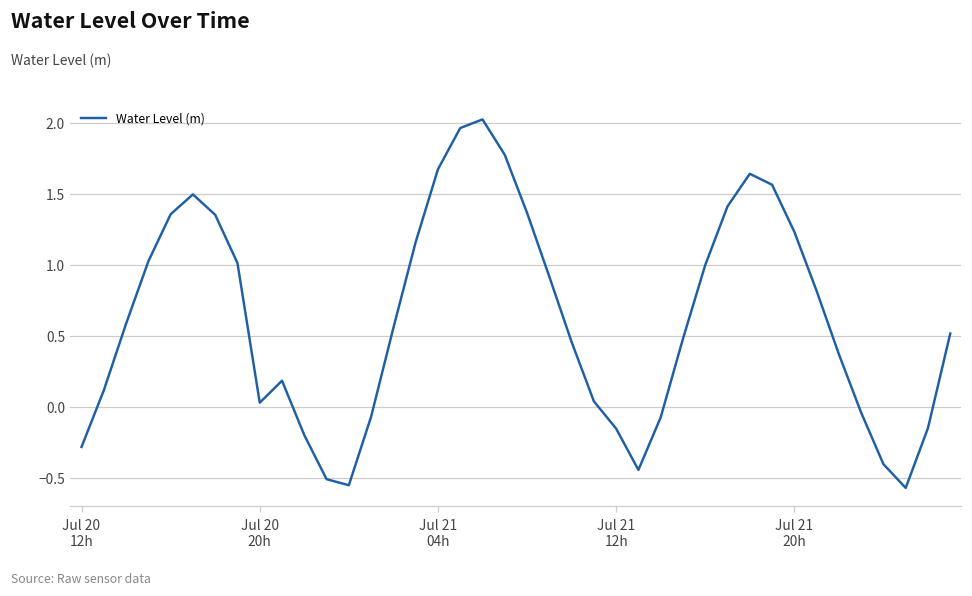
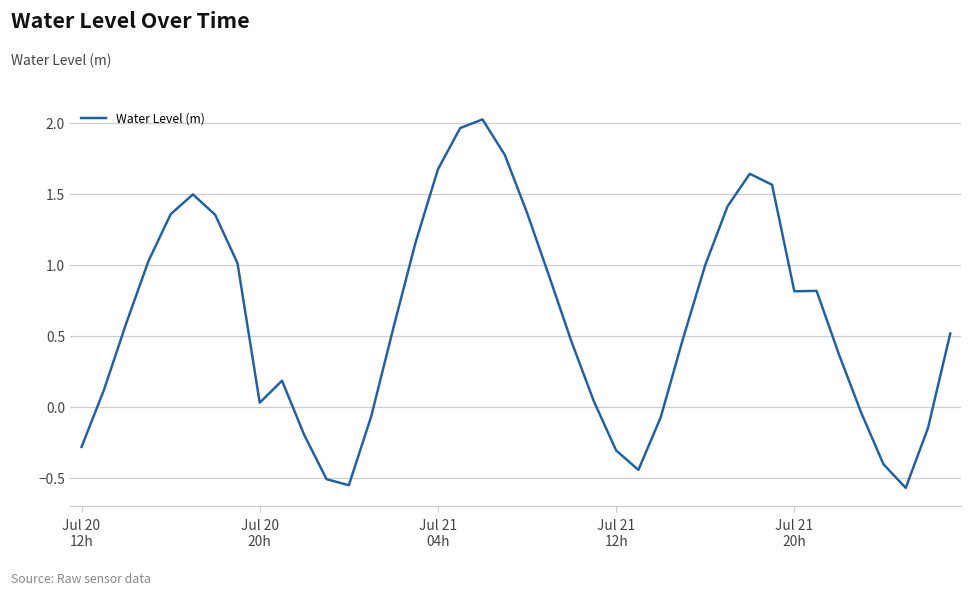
  {
    "Jul 20 12h": -0.28,
    "Jul 20 20h": 0.03,
    "Jul 21 04h": 1.67,
-   "Jul 21 12h": -0.15,
-   "Jul 21 20h": 1.23
+   "Jul 21 12h": -0.31,
+   "Jul 21 20h": 0.81
  }
